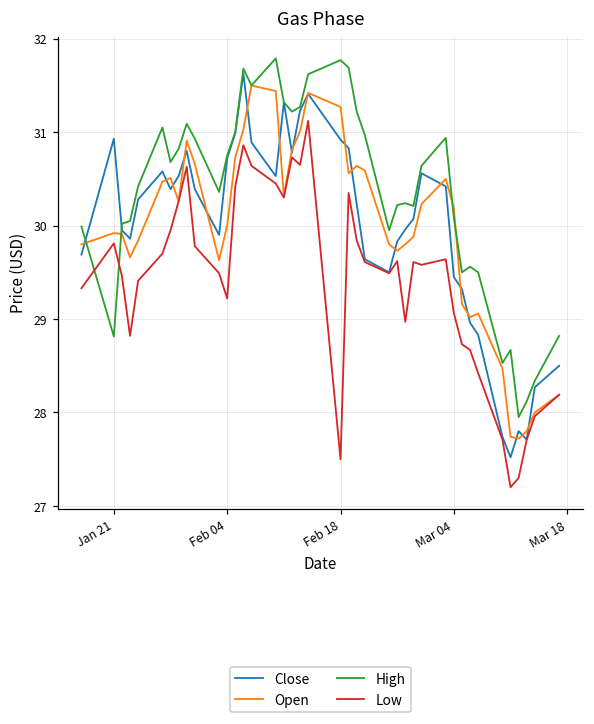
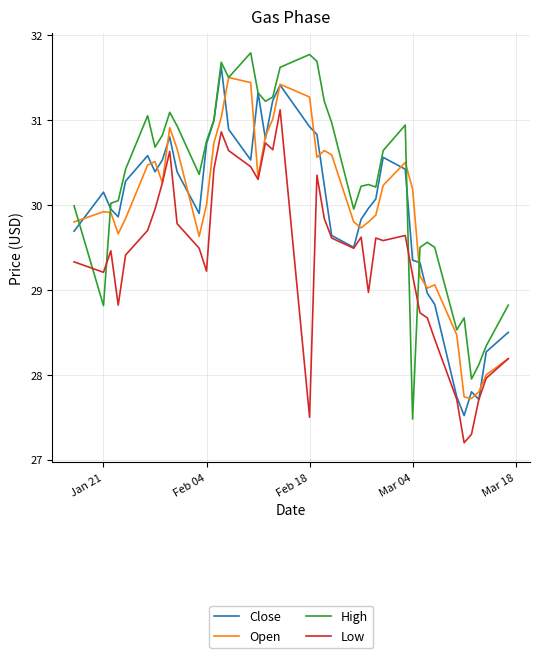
  {
    "Close": {
-     "Jan 21": 30.9,
+     "Jan 21": 30.1,
      "Feb 04": 30.7,
      "Feb 18": 30.9,
-     "Mar 04": 29.5
+     "Mar 04": 29.3
    },
    "Open": {
      "Jan 21": 29.9,
      "Feb 04": 30.0,
      "Feb 18": 31.3,
      "Mar 04": 30.2
    },
    "High": {
      "Jan 21": 28.8,
      "Feb 04": 30.8,
      "Feb 18": 31.8,
-     "Mar 04": 30.1
+     "Mar 04": 27.5
    },
    "Low": {
-     "Jan 21": 29.8,
+     "Jan 21": 29.2,
      "Feb 04": 29.2,
      "Feb 18": 27.5,
-     "Mar 04": 29.1
+     "Mar 04": 29.2
    }
  }
